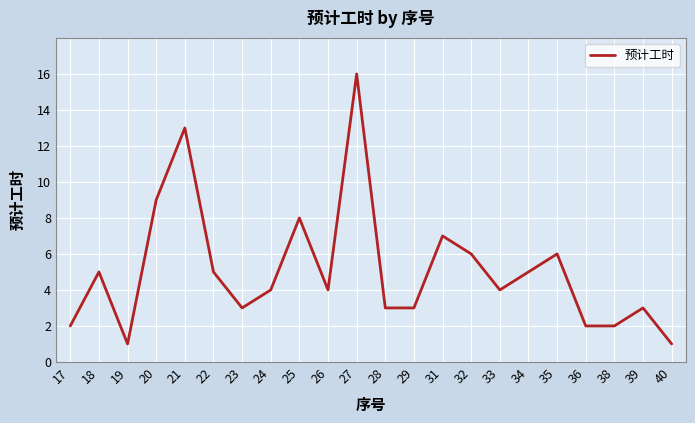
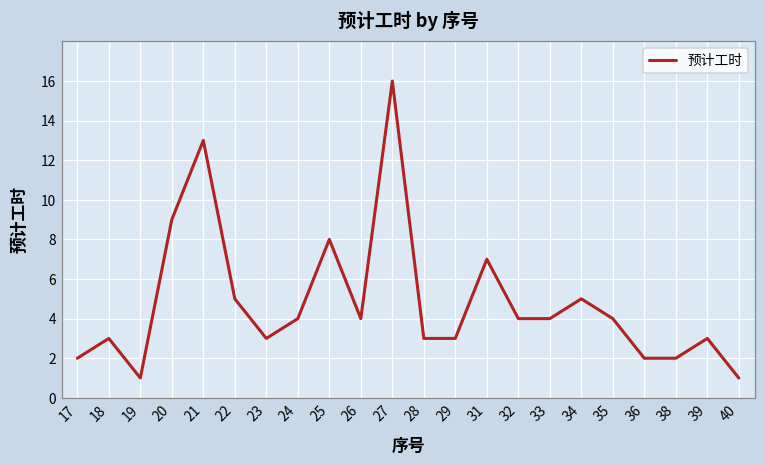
  {
    "17": 2,
-   "18": 5,
+   "18": 3,
    "19": 1,
    "20": 9,
    "21": 13,
    "22": 5,
    "23": 3,
    "24": 4,
    "25": 8,
    "26": 4,
    "27": 16,
    "28": 3,
    "29": 3,
    "31": 7,
-   "32": 6,
+   "32": 4,
    "33": 4,
    "34": 5,
-   "35": 6,
+   "35": 4,
    "36": 2,
    "38": 2,
    "39": 3,
    "40": 1
  }
